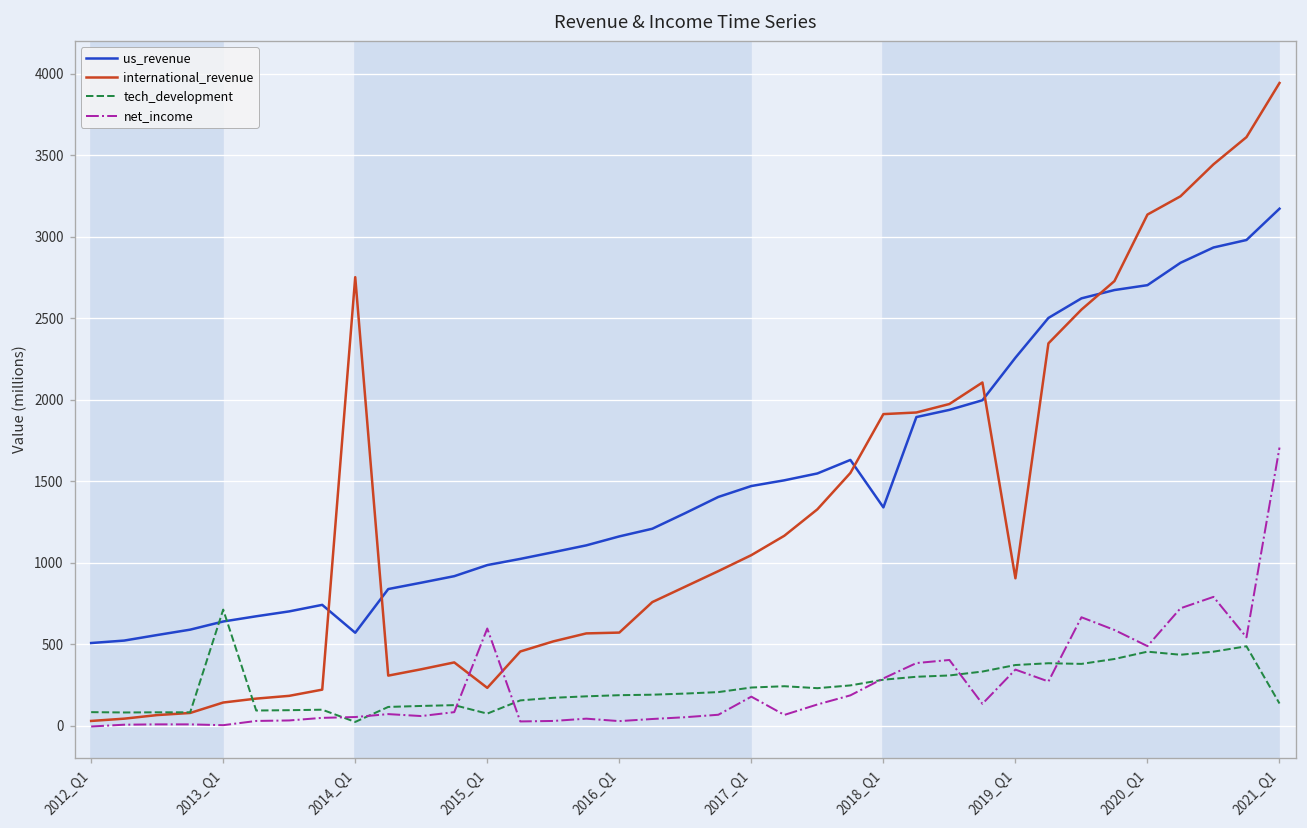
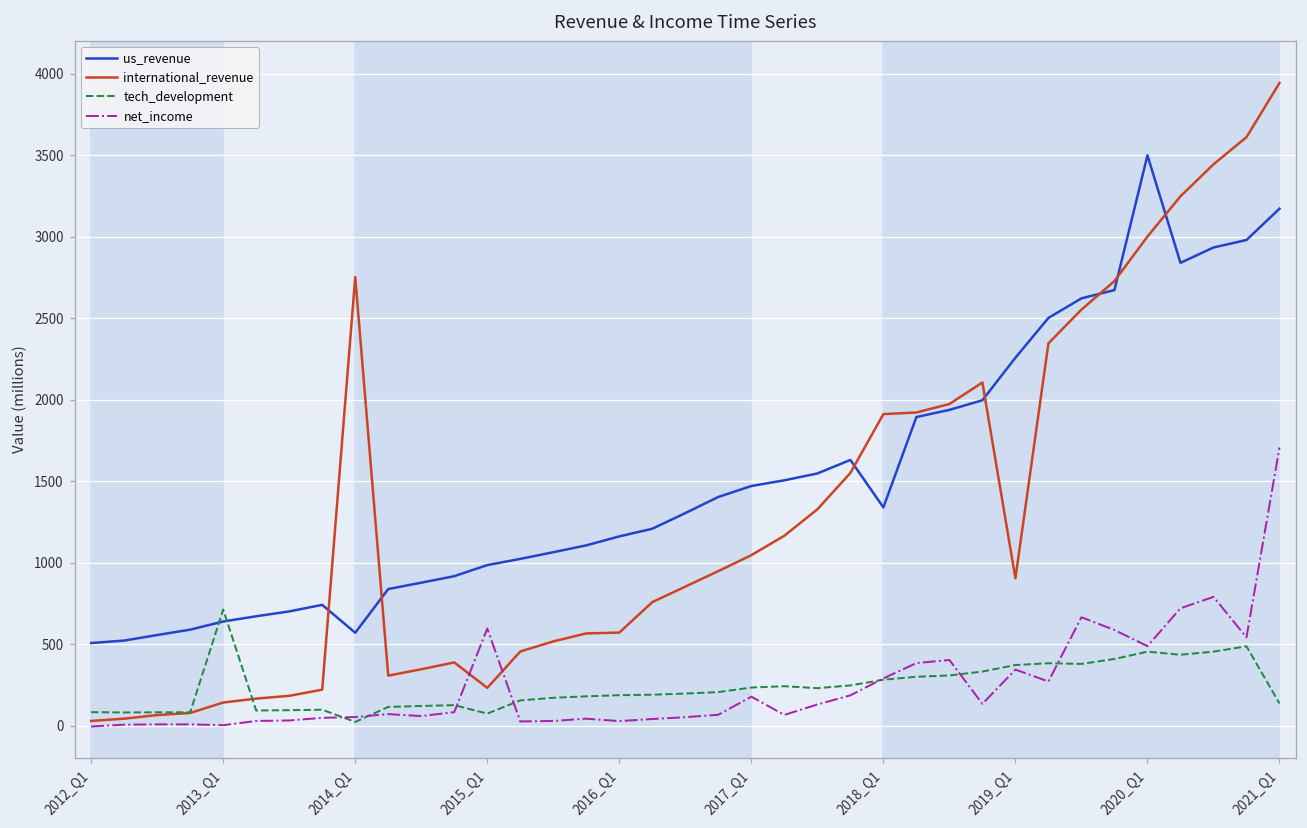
  {
    "us_revenue": {
      "2012_Q1": 510,
      "2013_Q1": 640,
      "2014_Q1": 570,
      "2015_Q1": 990,
      "2016_Q1": 1160,
      "2017_Q1": 1470,
      "2018_Q1": 1340,
      "2019_Q1": 2260,
-     "2020_Q1": 2700,
+     "2020_Q1": 3500,
      "2021_Q1": 3170
    },
    "international_revenue": {
      "2012_Q1": 30,
      "2013_Q1": 140,
      "2014_Q1": 2750,
      "2015_Q1": 230,
      "2016_Q1": 570,
      "2017_Q1": 1050,
      "2018_Q1": 1910,
      "2019_Q1": 900,
-     "2020_Q1": 3140,
+     "2020_Q1": 3000,
      "2021_Q1": 3940
    },
    "tech_development": {
      "2012_Q1": 80,
      "2013_Q1": 710,
      "2014_Q1": 20,
      "2015_Q1": 70,
      "2016_Q1": 190,
      "2017_Q1": 230,
      "2019_Q1": 370,
      "2020_Q1": 450,
      "2021_Q1": 140
    },
    "net_income": {
      "2012_Q1": -10,
      "2013_Q1": 0,
      "2014_Q1": 50,
      "2015_Q1": 600,
      "2016_Q1": 30,
      "2017_Q1": 180,
      "2019_Q1": 340,
      "2020_Q1": 490,
      "2021_Q1": 1710
    }
  }
